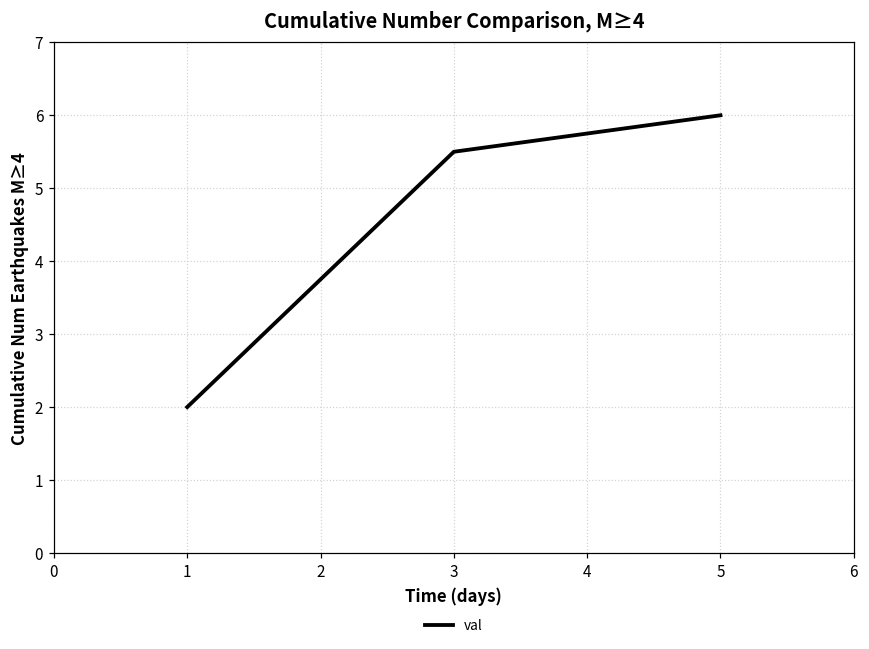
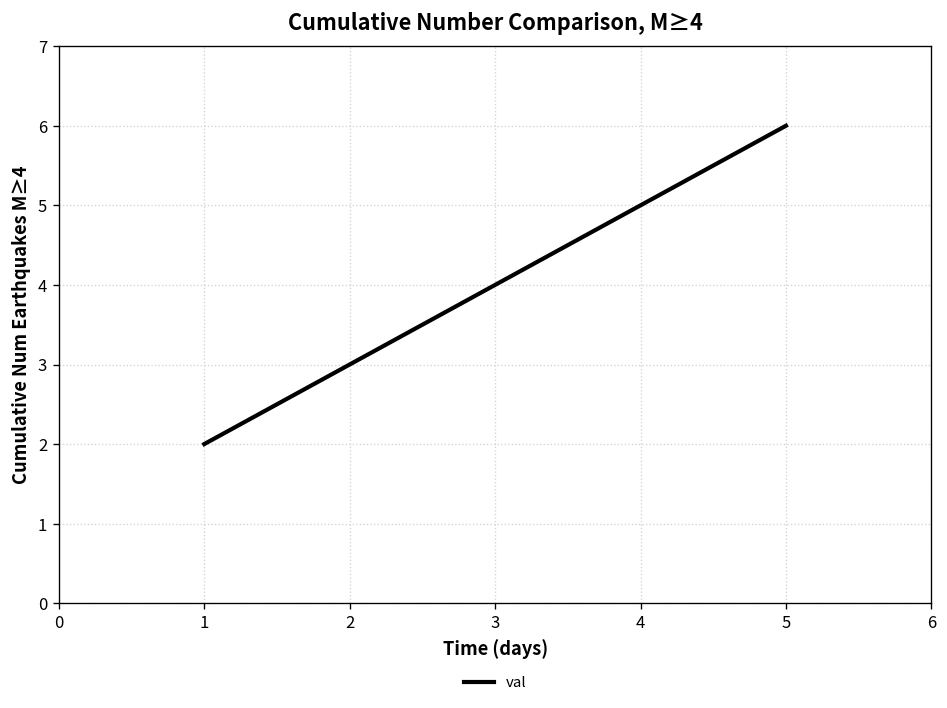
  {
    "1": 2.0,
-   "3": 5.5,
+   "3": 4.0,
    "5": 6.0
  }
